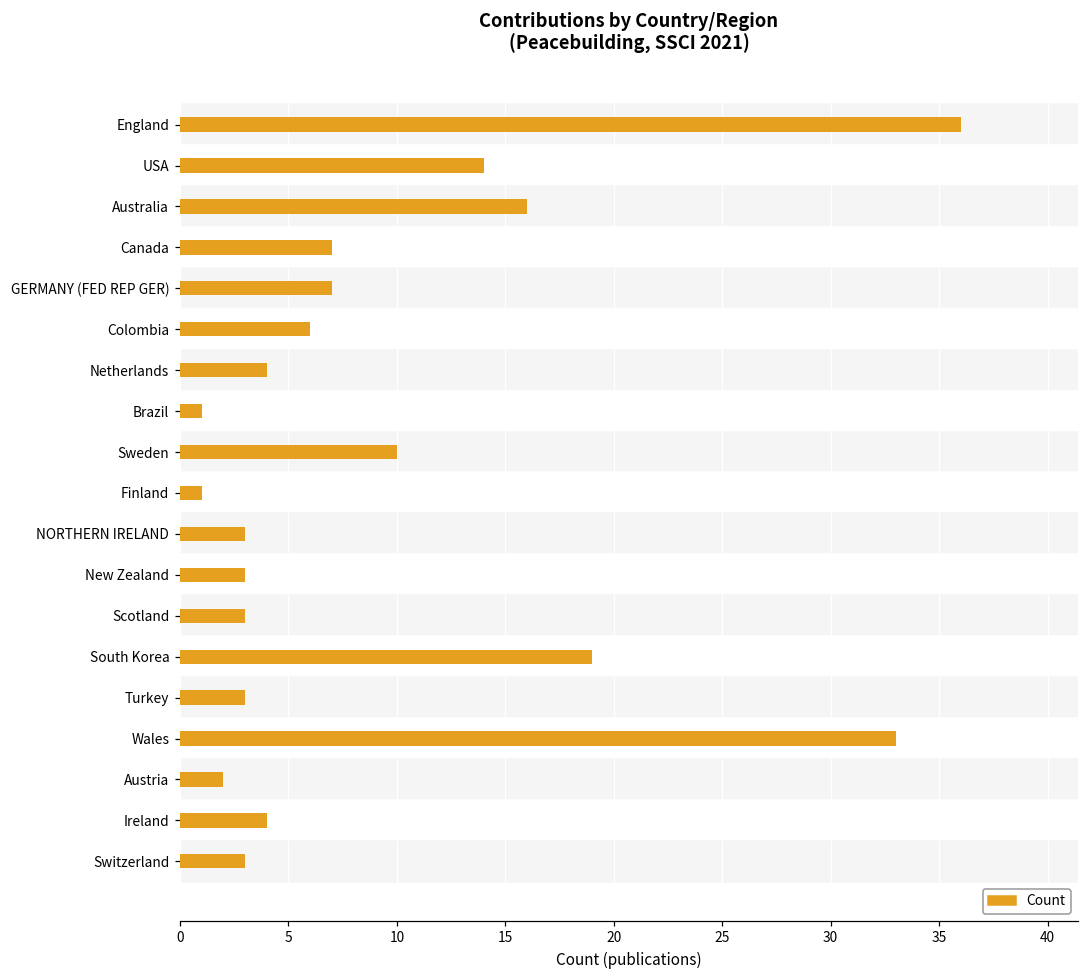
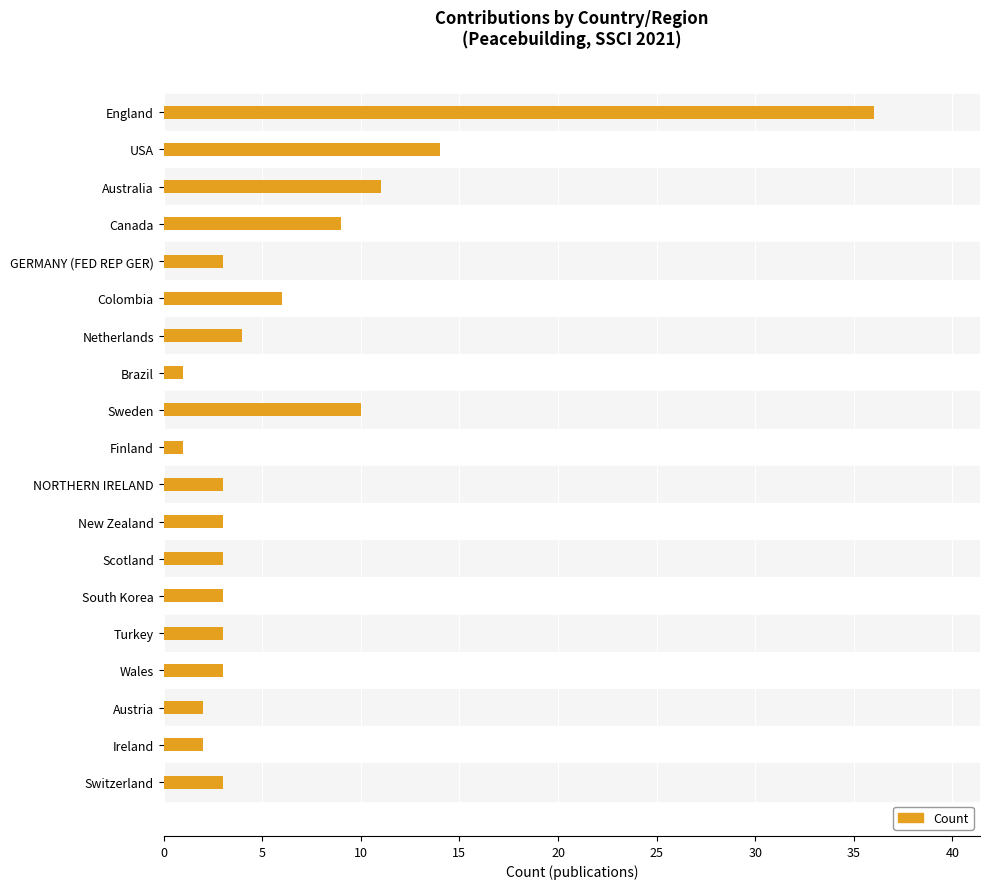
  {
    "England": 36,
    "USA": 14,
-   "Australia": 16,
-   "Canada": 7,
-   "GERMANY (FED REP GER)": 7,
+   "Australia": 11,
+   "Canada": 9,
+   "GERMANY (FED REP GER)": 3,
    "Colombia": 6,
    "Netherlands": 4,
    "Brazil": 1,
    "Sweden": 10,
    "Finland": 1,
    "NORTHERN IRELAND": 3,
    "New Zealand": 3,
    "Scotland": 3,
-   "South Korea": 19,
+   "South Korea": 3,
    "Turkey": 3,
-   "Wales": 33,
+   "Wales": 3,
    "Austria": 2,
-   "Ireland": 4,
+   "Ireland": 2,
    "Switzerland": 3
  }
